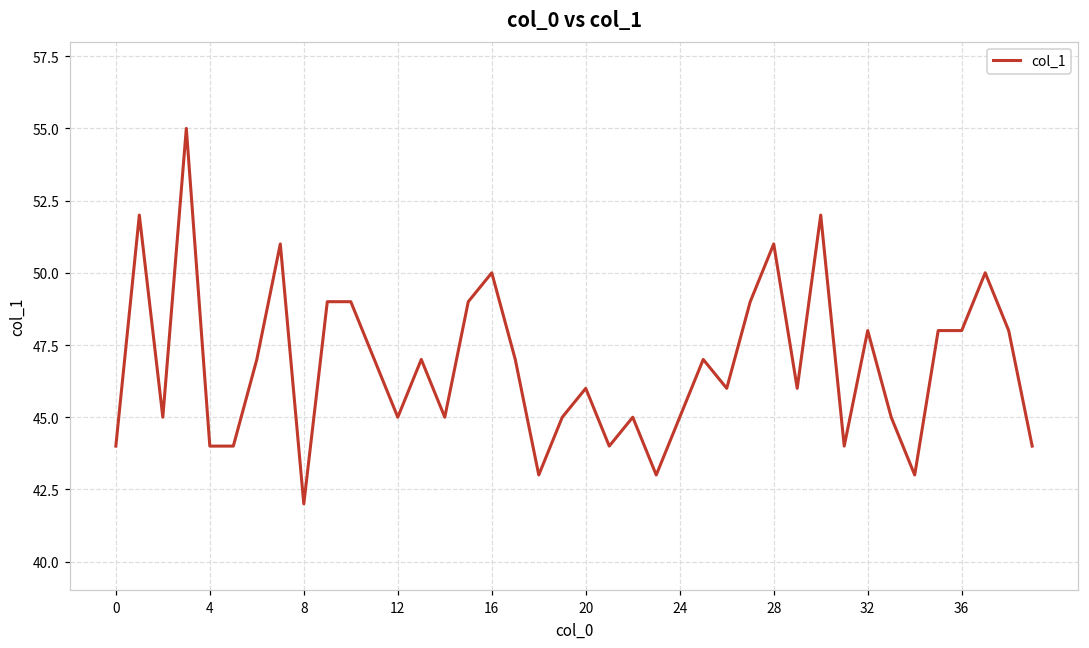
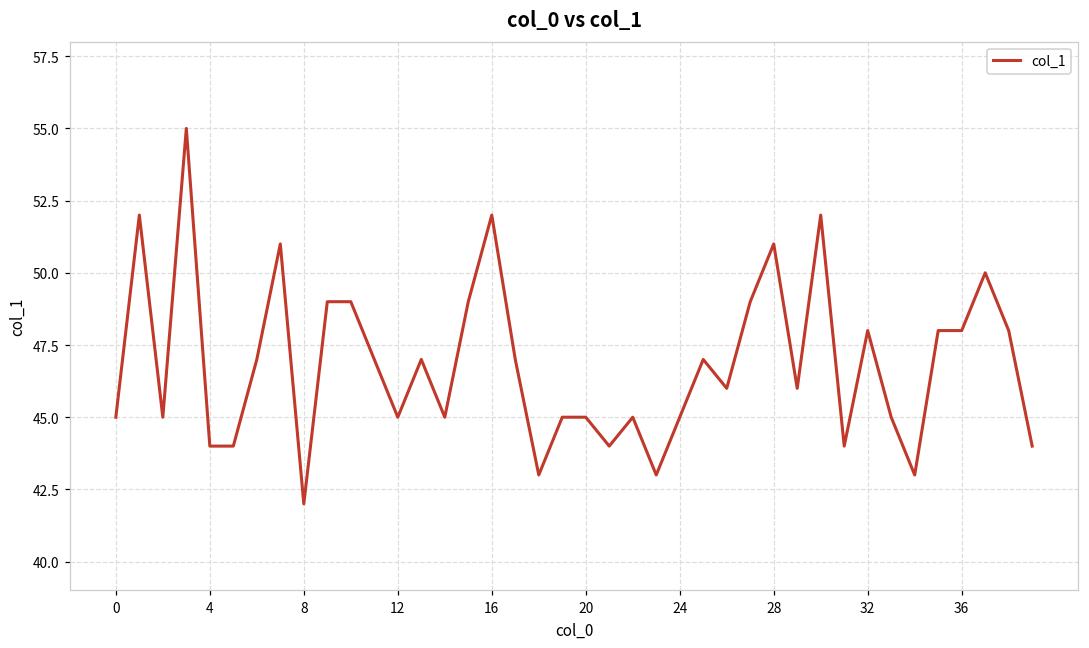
  {
-   "0": 44,
+   "0": 45,
    "4": 44,
    "8": 42,
    "12": 45,
-   "16": 50,
-   "20": 46,
+   "16": 52,
+   "20": 45,
    "24": 45,
    "28": 51,
    "32": 48,
    "36": 48
  }
